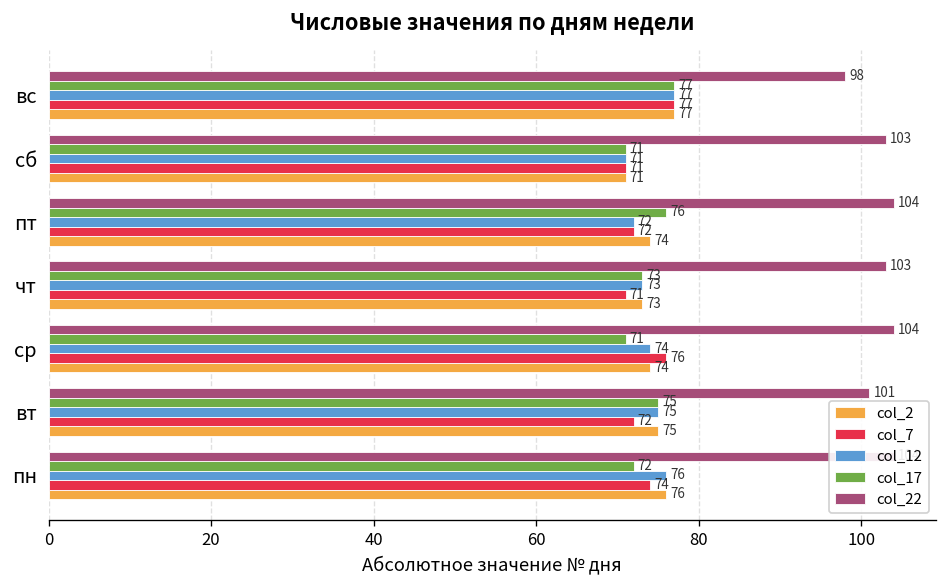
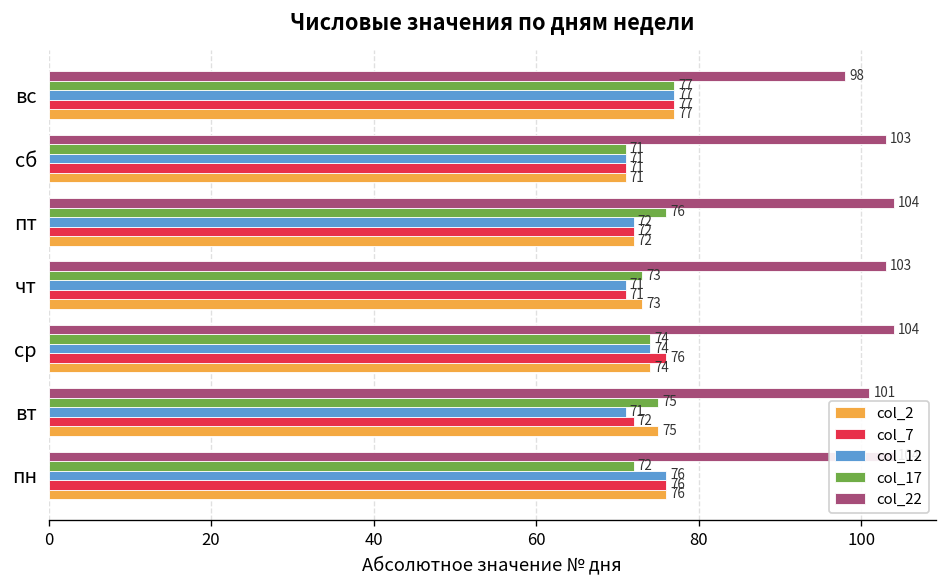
  {
    "col_2": {
-     "пт": 74,
+     "пт": 72,
      "чт": 73,
      "ср": 74,
      "вт": 75,
      "пн": 76
    },
    "col_7": {
      "чт": 71,
      "ср": 76,
      "вт": 72,
-     "пн": 74
+     "пн": 76
    },
    "col_12": {
-     "чт": 73,
+     "чт": 71,
      "ср": 74,
-     "вт": 75,
+     "вт": 71,
      "пн": 76
    },
    "col_17": {
      "пт": 76,
-     "ср": 71,
+     "ср": 74,
      "пн": 72
    },
    "col_22": {
      "вс": 98,
      "сб": 103,
      "пт": 104,
      "чт": 103,
      "ср": 104
    }
  }
